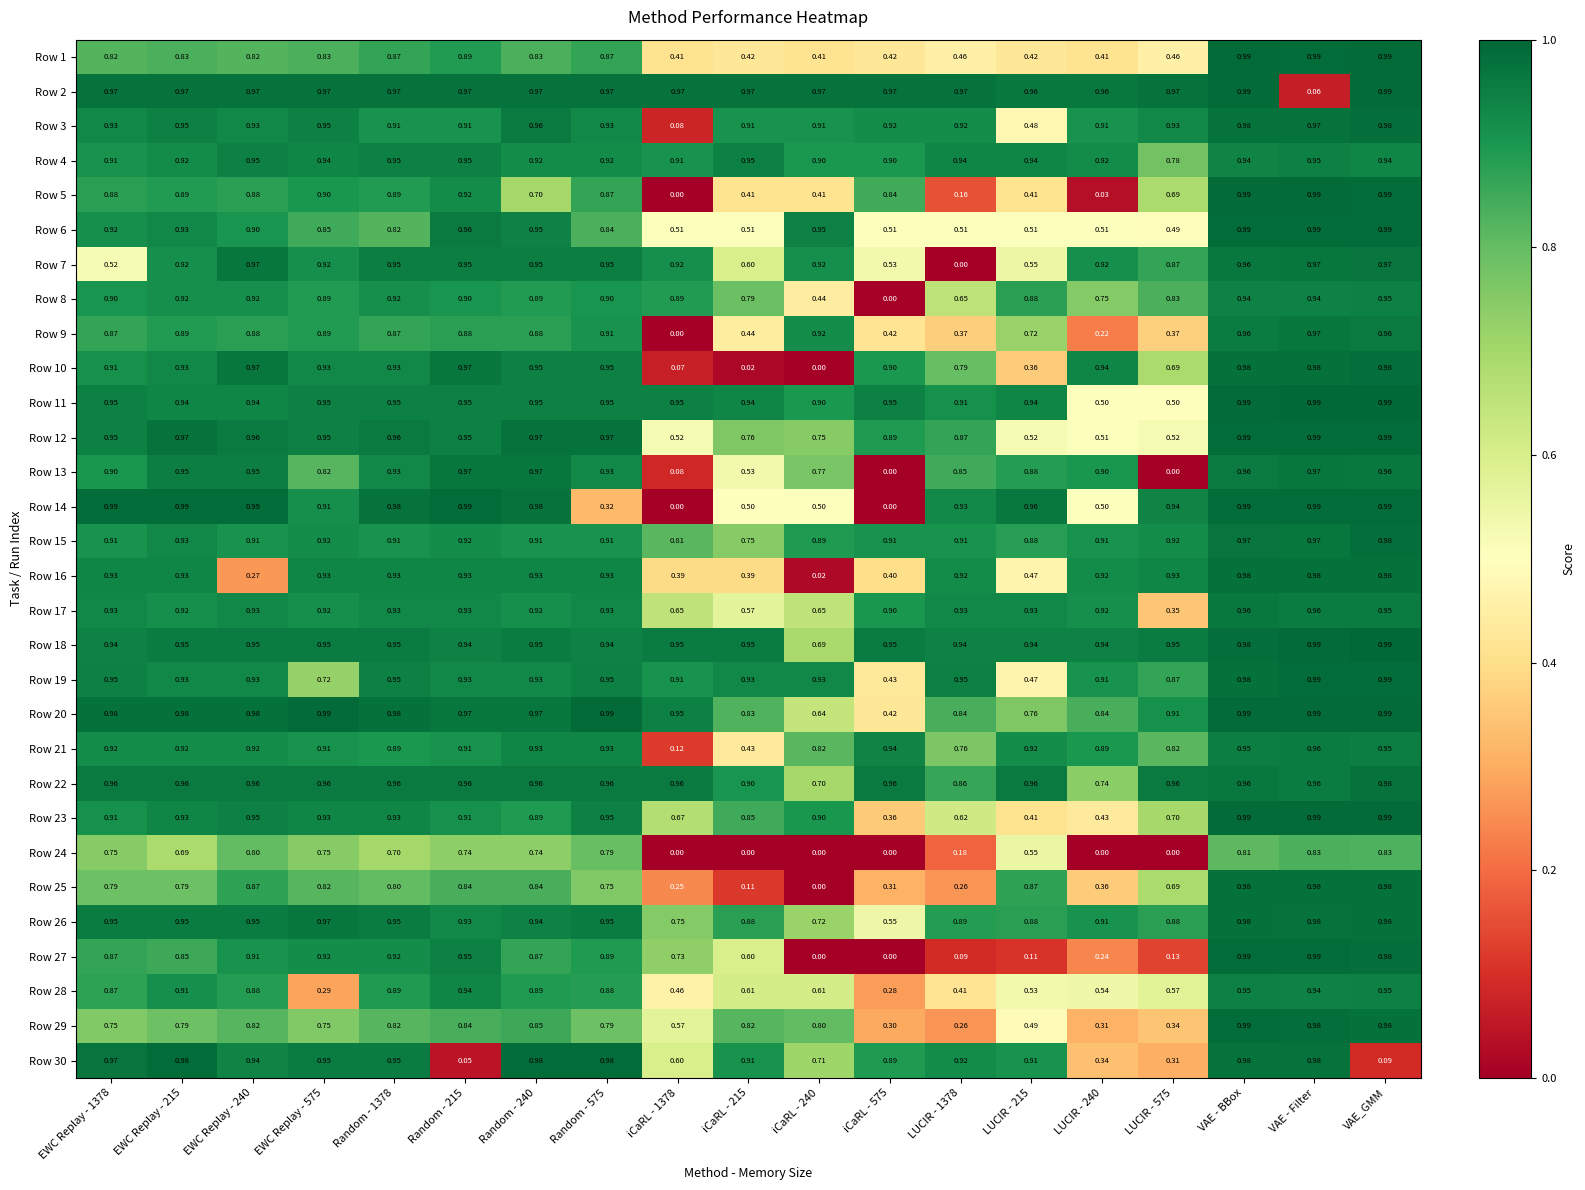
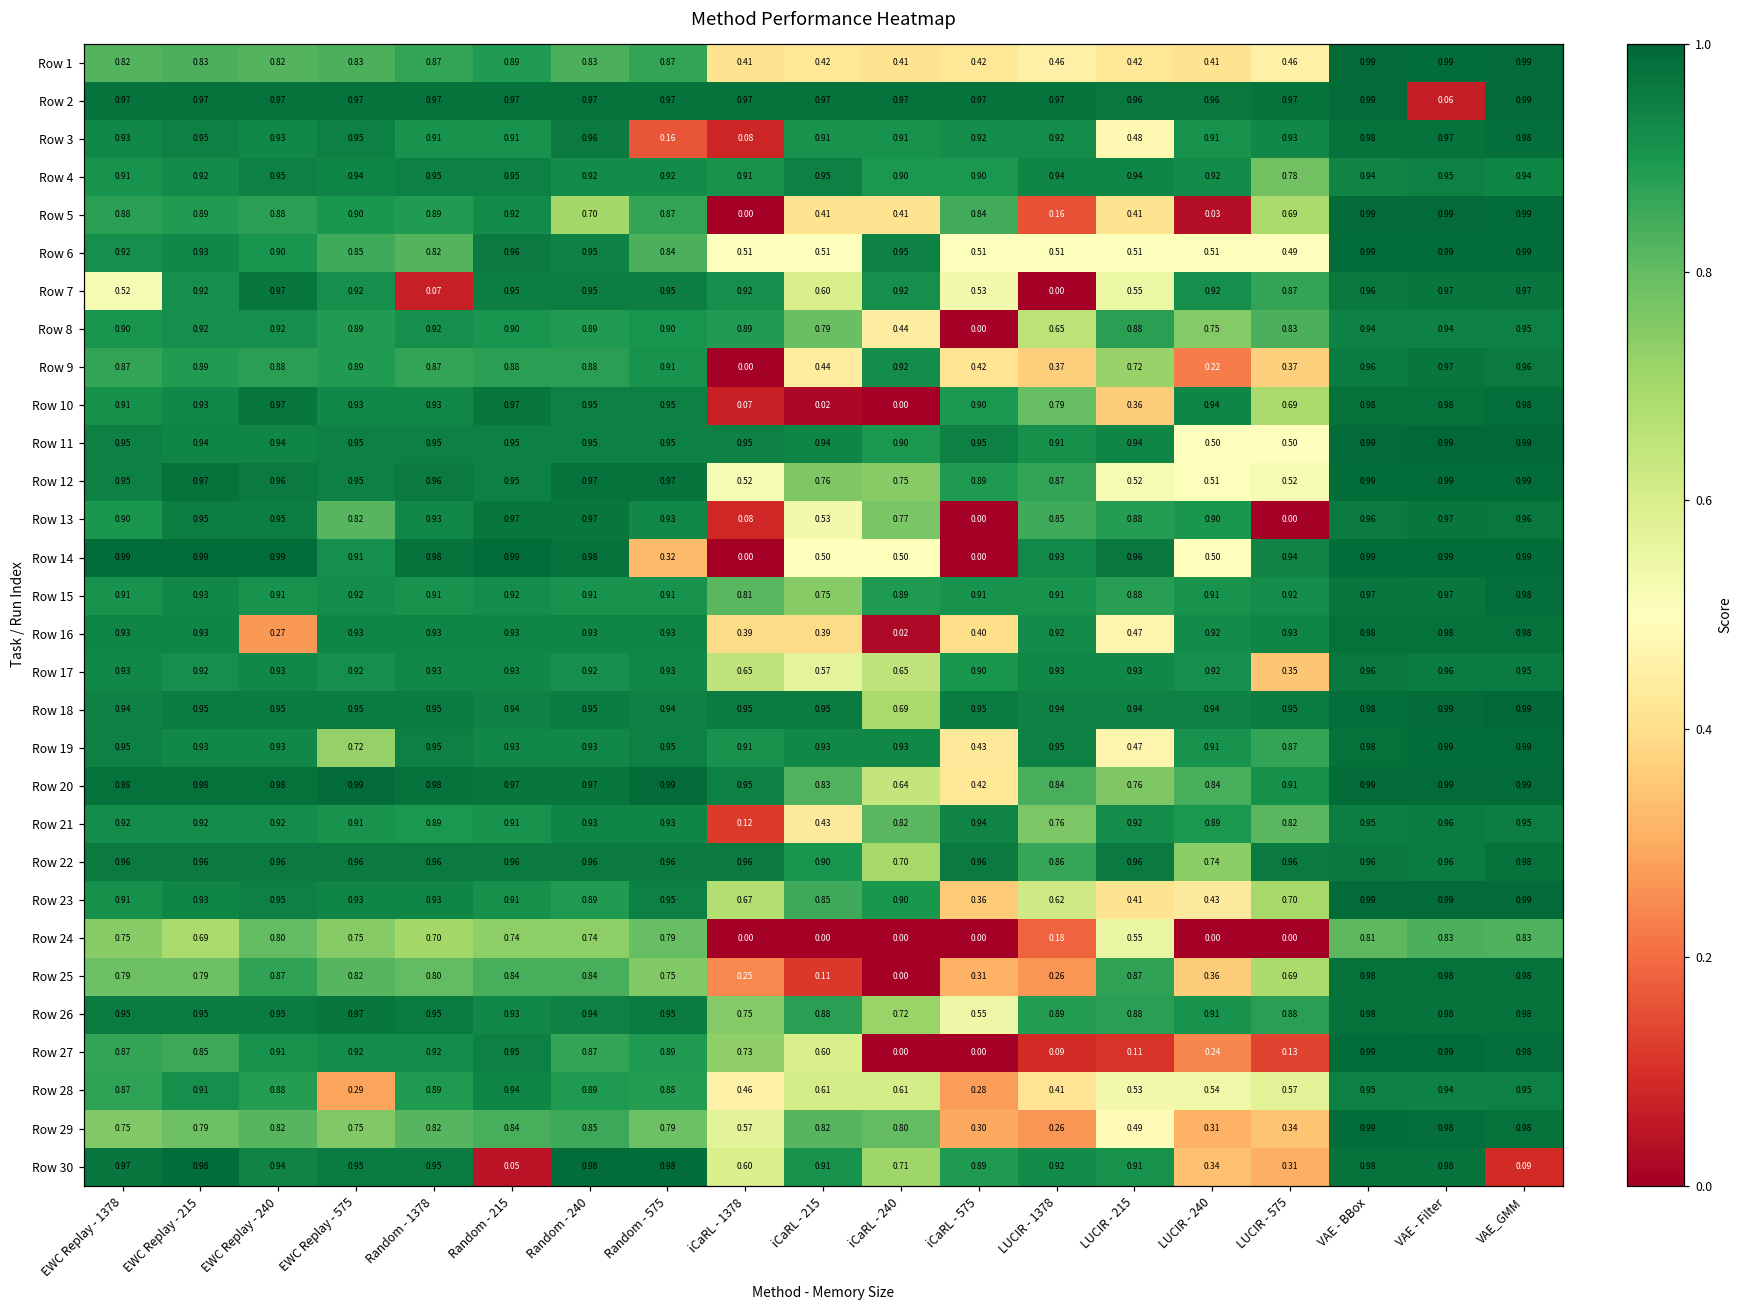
  {
    "Row 3": {
      "EWC Replay - 1378": 0.93,
      "EWC Replay - 215": 0.95,
      "EWC Replay - 240": 0.93,
      "EWC Replay - 575": 0.95,
      "Random - 1378": 0.91,
      "Random - 215": 0.91,
      "Random - 240": 0.96,
-     "Random - 575": 0.93,
+     "Random - 575": 0.16,
      "iCaRL - 1378": 0.08,
      "iCaRL - 215": 0.91,
      "iCaRL - 240": 0.91,
      "iCaRL - 575": 0.92,
      "LUCIR - 1378": 0.92,
      "LUCIR - 215": 0.48,
      "LUCIR - 240": 0.91,
      "LUCIR - 575": 0.93,
      "VAE - BBox": 0.98,
      "VAE - Filter": 0.97,
      "VAE_GMM": 0.98
    },
    "Row 7": {
      "EWC Replay - 1378": 0.52,
      "EWC Replay - 215": 0.92,
      "EWC Replay - 240": 0.97,
      "EWC Replay - 575": 0.92,
-     "Random - 1378": 0.95,
+     "Random - 1378": 0.07,
      "Random - 215": 0.95,
      "Random - 240": 0.95,
      "Random - 575": 0.95,
      "iCaRL - 1378": 0.92,
      "iCaRL - 215": 0.60,
      "iCaRL - 240": 0.92,
      "iCaRL - 575": 0.53,
      "LUCIR - 1378": 0.00,
      "LUCIR - 215": 0.55,
      "LUCIR - 240": 0.92,
      "LUCIR - 575": 0.87,
      "VAE - BBox": 0.96,
      "VAE - Filter": 0.97,
      "VAE_GMM": 0.97
    }
  }
